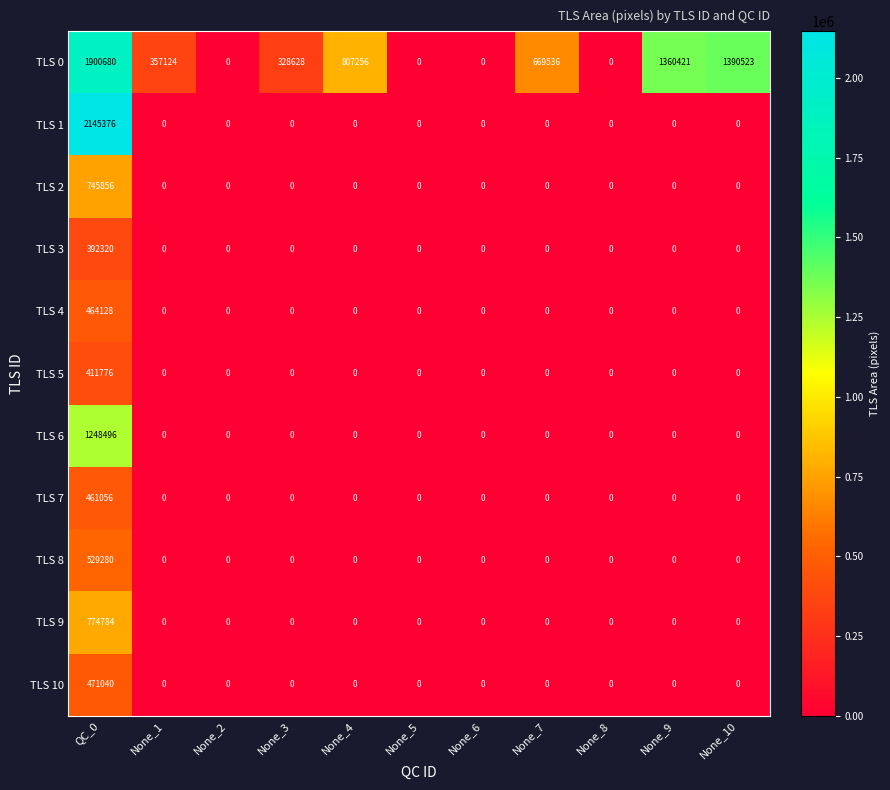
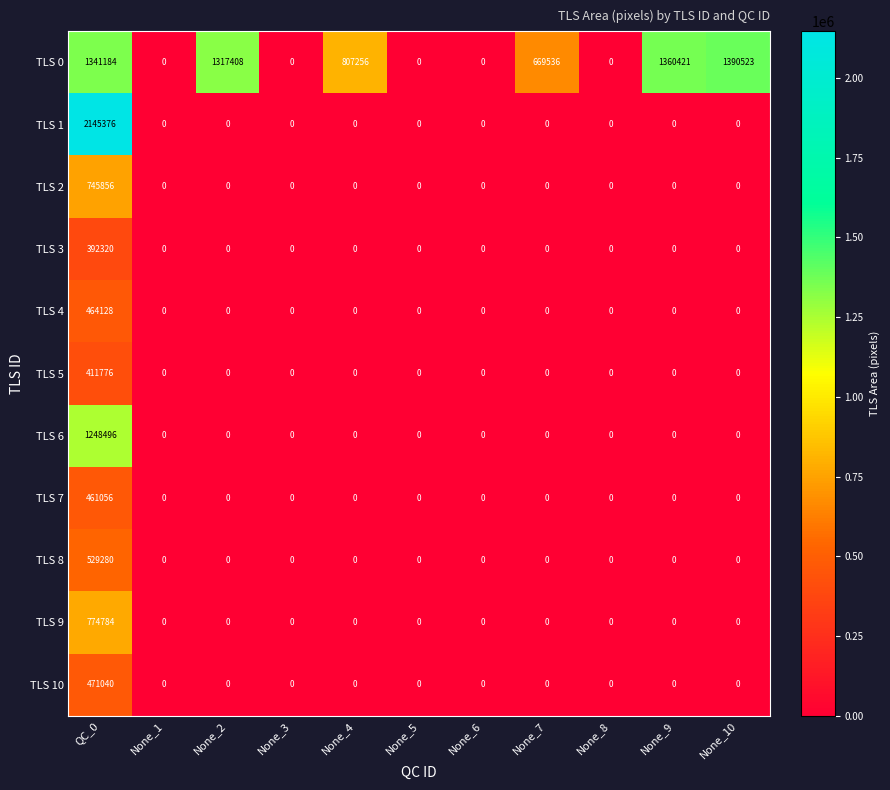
  {
    "TLS 0": {
-     "QC_0": 1900680,
-     "None_1": 357124,
-     "None_2": 0,
-     "None_3": 328628,
+     "QC_0": 1341184,
+     "None_1": 0,
+     "None_2": 1317408,
+     "None_3": 0,
      "None_4": 807256,
      "None_5": 0,
      "None_6": 0,
      "None_7": 669536,
      "None_8": 0,
      "None_9": 1360421,
      "None_10": 1390523
    },
    "TLS 1": {
      "QC_0": 2145376,
      "None_1": 0,
      "None_2": 0,
      "None_3": 0,
      "None_4": 0,
      "None_5": 0,
      "None_6": 0,
      "None_7": 0,
      "None_8": 0,
      "None_9": 0,
      "None_10": 0
    },
    "TLS 2": {
      "QC_0": 745856,
      "None_1": 0,
      "None_2": 0,
      "None_3": 0,
      "None_4": 0,
      "None_5": 0,
      "None_6": 0,
      "None_7": 0,
      "None_8": 0,
      "None_9": 0,
      "None_10": 0
    },
    "TLS 3": {
      "QC_0": 392320,
      "None_1": 0,
      "None_2": 0,
      "None_3": 0,
      "None_4": 0,
      "None_5": 0,
      "None_6": 0,
      "None_7": 0,
      "None_8": 0,
      "None_9": 0,
      "None_10": 0
    },
    "TLS 4": {
      "QC_0": 464128,
      "None_1": 0,
      "None_2": 0,
      "None_3": 0,
      "None_4": 0,
      "None_5": 0,
      "None_6": 0,
      "None_7": 0,
      "None_8": 0,
      "None_9": 0,
      "None_10": 0
    },
    "TLS 5": {
      "QC_0": 411776,
      "None_1": 0,
      "None_2": 0,
      "None_3": 0,
      "None_4": 0,
      "None_5": 0,
      "None_6": 0,
      "None_7": 0,
      "None_8": 0,
      "None_9": 0,
      "None_10": 0
    },
    "TLS 6": {
      "QC_0": 1248496,
      "None_1": 0,
      "None_2": 0,
      "None_3": 0,
      "None_4": 0,
      "None_5": 0,
      "None_6": 0,
      "None_7": 0,
      "None_8": 0,
      "None_9": 0,
      "None_10": 0
    },
    "TLS 7": {
      "QC_0": 461056,
      "None_1": 0,
      "None_2": 0,
      "None_3": 0,
      "None_4": 0,
      "None_5": 0,
      "None_6": 0,
      "None_7": 0,
      "None_8": 0,
      "None_9": 0,
      "None_10": 0
    },
    "TLS 8": {
      "QC_0": 529280,
      "None_1": 0,
      "None_2": 0,
      "None_3": 0,
      "None_4": 0,
      "None_5": 0,
      "None_6": 0,
      "None_7": 0,
      "None_8": 0,
      "None_9": 0,
      "None_10": 0
    },
    "TLS 9": {
      "QC_0": 774784,
      "None_1": 0,
      "None_2": 0,
      "None_3": 0,
      "None_4": 0,
      "None_5": 0,
      "None_6": 0,
      "None_7": 0,
      "None_8": 0,
      "None_9": 0,
      "None_10": 0
    },
    "TLS 10": {
      "QC_0": 471040,
      "None_1": 0,
      "None_2": 0,
      "None_3": 0,
      "None_4": 0,
      "None_5": 0,
      "None_6": 0,
      "None_7": 0,
      "None_8": 0,
      "None_9": 0,
      "None_10": 0
    }
  }
